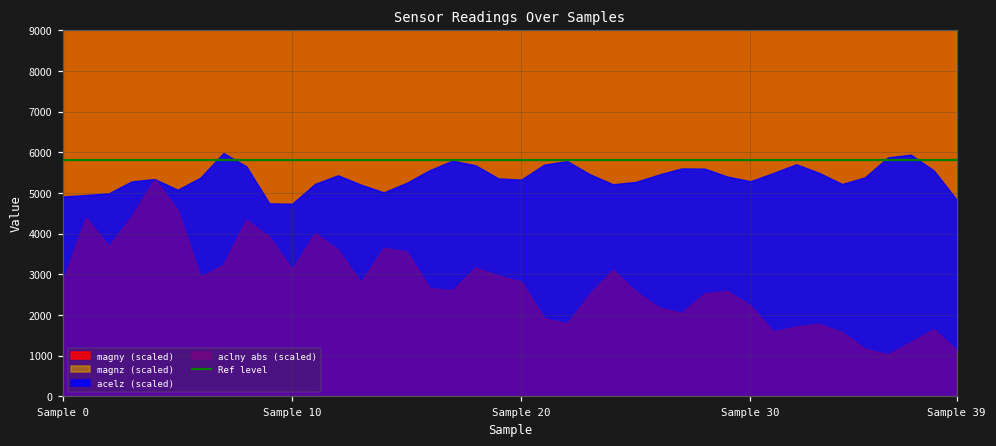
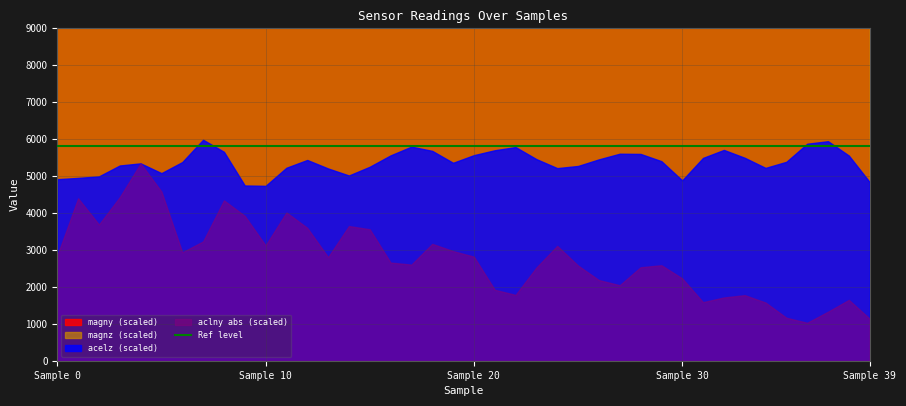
  {
    "acelz (scaled)": {
      "Sample 0": 4900,
      "Sample 10": 4700,
-     "Sample 20": 5300,
-     "Sample 30": 5300,
+     "Sample 20": 5600,
+     "Sample 30": 4900,
      "Sample 39": 4800
    },
    "aclny abs (scaled)": {
      "Sample 0": 2800,
      "Sample 10": 3100,
      "Sample 20": 2800,
      "Sample 30": 2200,
      "Sample 39": 1100
    }
  }
